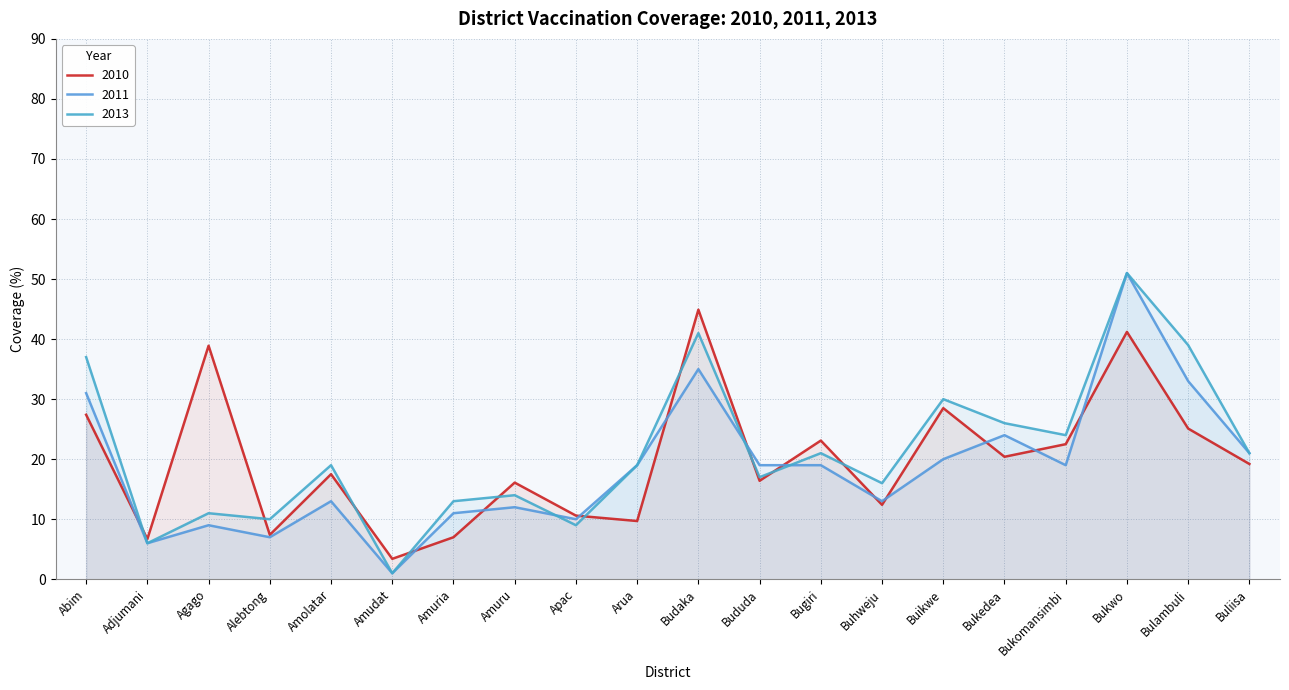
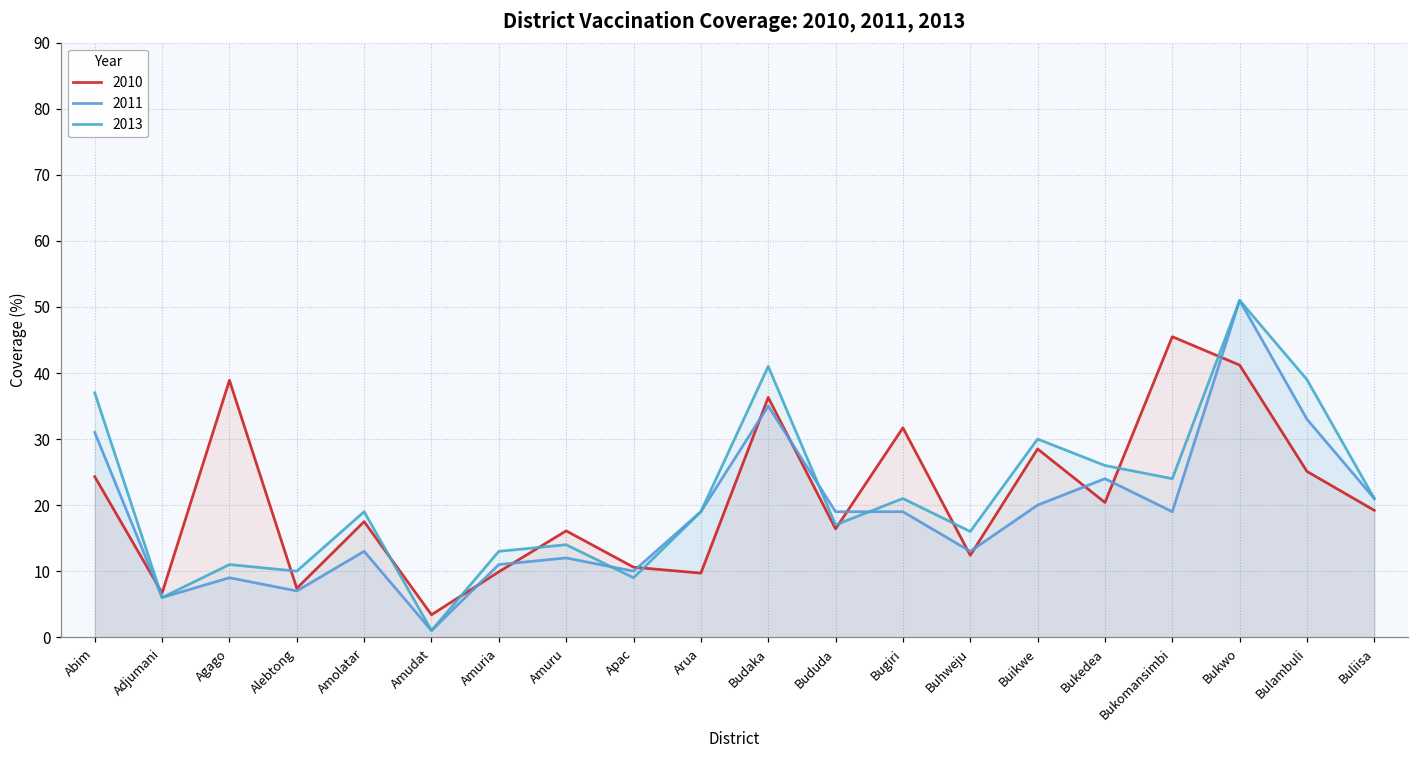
  {
    "2010": {
-     "Abim": 27,
+     "Abim": 24,
      "Adjumani": 7,
      "Agago": 39,
      "Amolatar": 18,
      "Amudat": 3,
-     "Amuria": 7,
+     "Amuria": 10,
      "Amuru": 16,
      "Apac": 11,
      "Arua": 10,
-     "Budaka": 45,
+     "Budaka": 36,
      "Bududa": 16,
-     "Bugiri": 23,
+     "Bugiri": 32,
      "Buhweju": 12,
      "Buikwe": 29,
      "Bukedea": 20,
-     "Bukomansimbi": 23,
+     "Bukomansimbi": 46,
      "Bukwo": 41,
      "Bulambuli": 25,
      "Buliisa": 19
    }
  }
